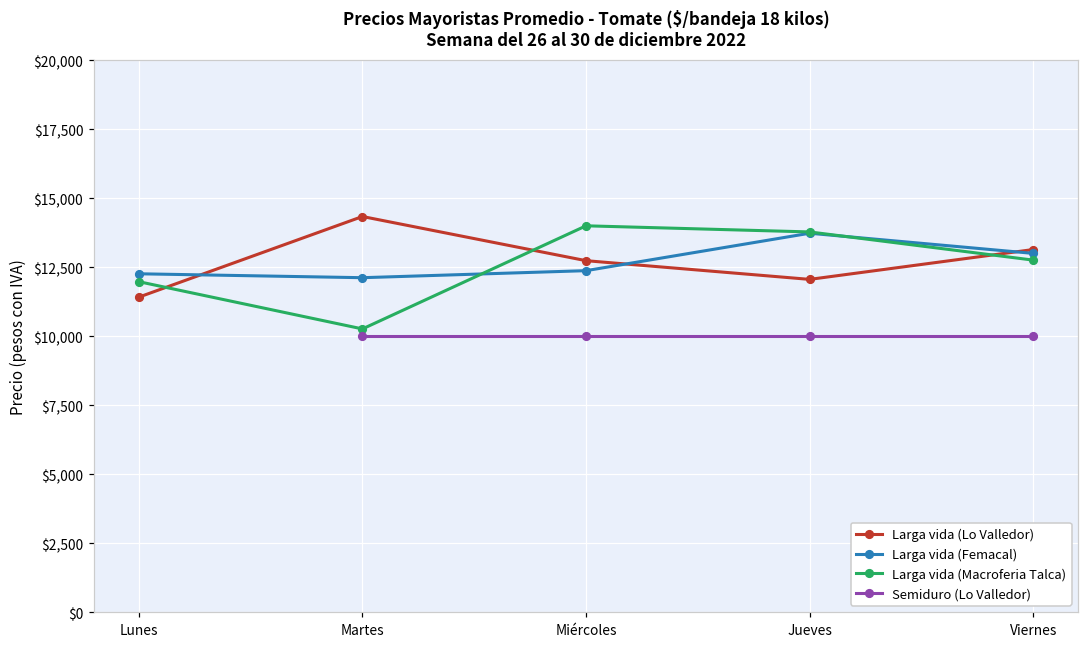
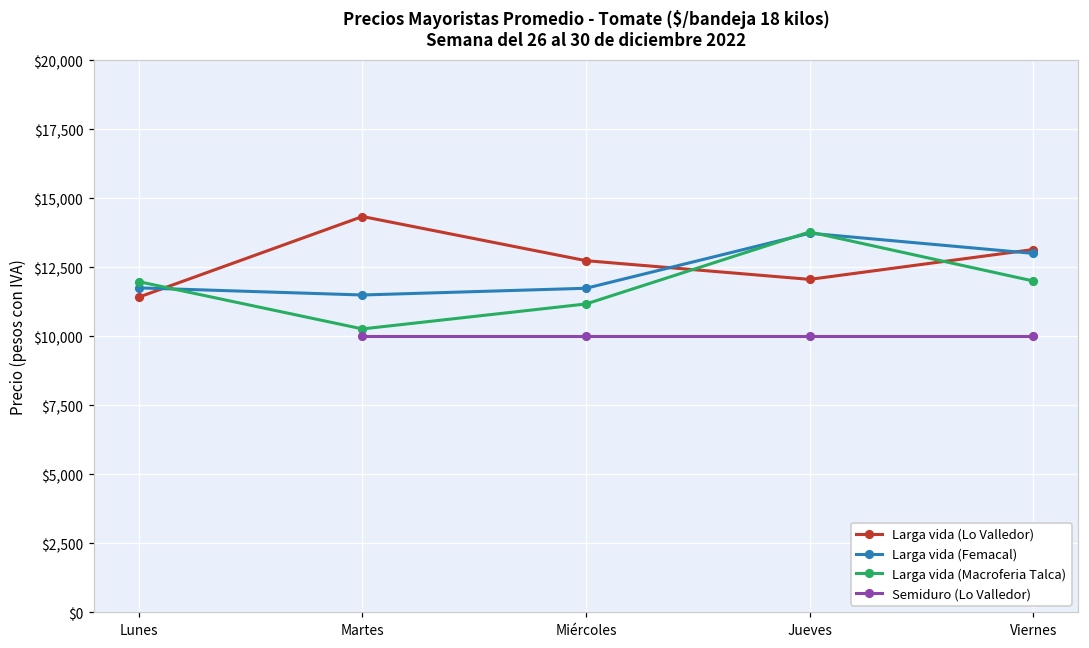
  {
    "Larga vida (Lo Valledor)": {
      "Lunes": "$11,400",
      "Martes": "$14,300",
      "Miércoles": "$12,700",
      "Jueves": "$12,100",
      "Viernes": "$13,100"
    },
    "Larga vida (Femacal)": {
-     "Lunes": "$12,300",
-     "Martes": "$12,100",
-     "Miércoles": "$12,400",
+     "Lunes": "$11,800",
+     "Martes": "$11,500",
+     "Miércoles": "$11,700",
      "Viernes": "$13,000"
    },
    "Larga vida (Macroferia Talca)": {
      "Lunes": "$12,000",
      "Martes": "$10,300",
-     "Miércoles": "$14,000",
-     "Viernes": "$12,800"
+     "Miércoles": "$11,200",
+     "Viernes": "$12,000"
    },
    "Semiduro (Lo Valledor)": {
      "Martes": "$10,000",
      "Miércoles": "$10,000",
      "Jueves": "$10,000",
      "Viernes": "$10,000"
    }
  }
